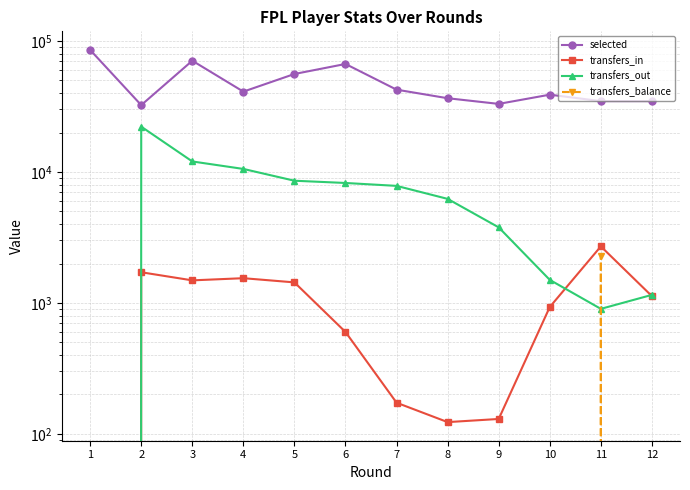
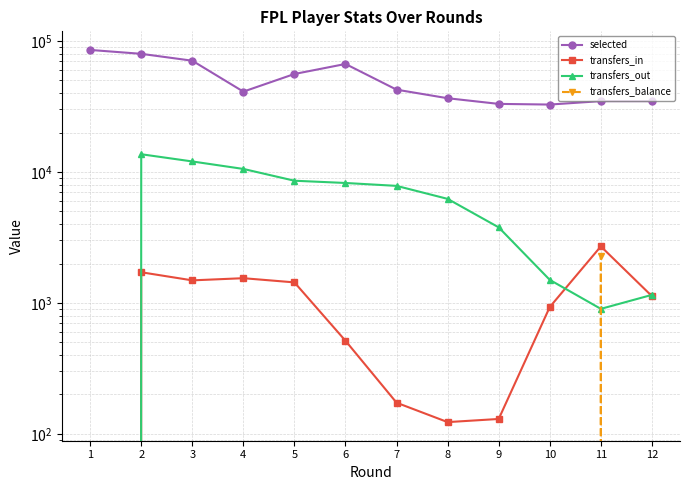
  {
    "selected": {
      "1": 90000,
-     "2": 32000,
+     "2": 80000,
      "3": 70000,
      "4": 41000,
      "5": 56000,
      "6": 70000,
      "7": 43000,
      "8": 37000,
      "9": 33000,
-     "10": 39000,
+     "10": 33000,
      "11": 35000,
      "12": 35000
    },
    "transfers_in": {
      "2": 1700,
      "3": 1500,
      "4": 1500,
      "5": 1400,
-     "6": 600,
+     "6": 510,
      "7": 170,
      "8": 120,
      "9": 130,
      "10": 900,
      "11": 2700
    },
    "transfers_out": {
-     "2": 22000,
+     "2": 14000,
      "3": 12000,
      "4": 11000,
      "5": 9000,
      "6": 8000,
      "7": 8000,
      "8": 6000,
      "9": 3800,
      "10": 1500,
      "11": 900
    },
    "transfers_balance": {
      "11": 2300
    }
  }
